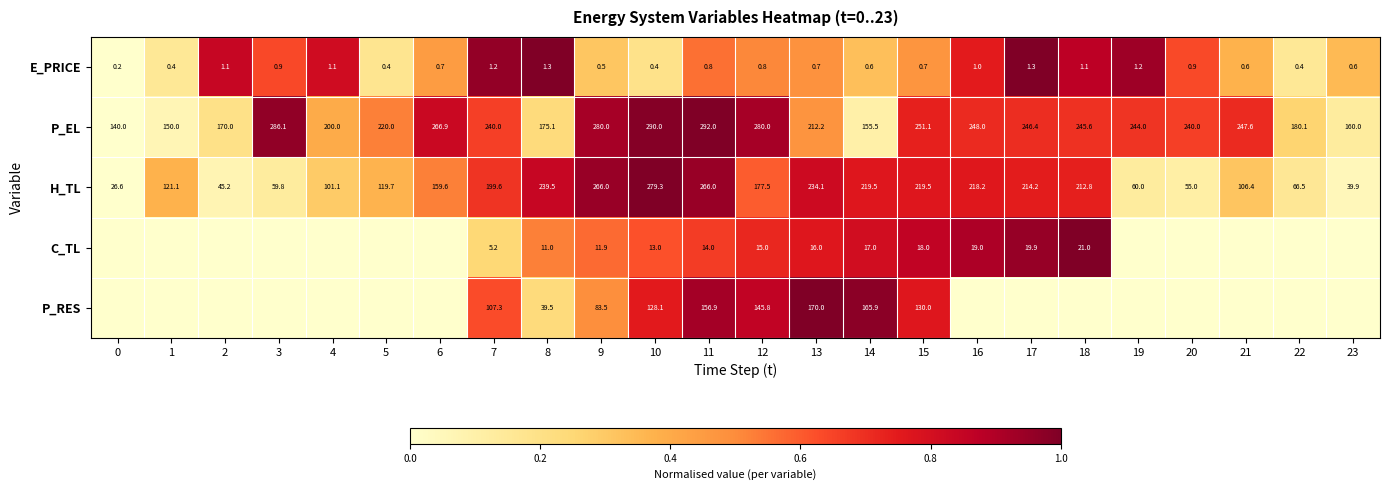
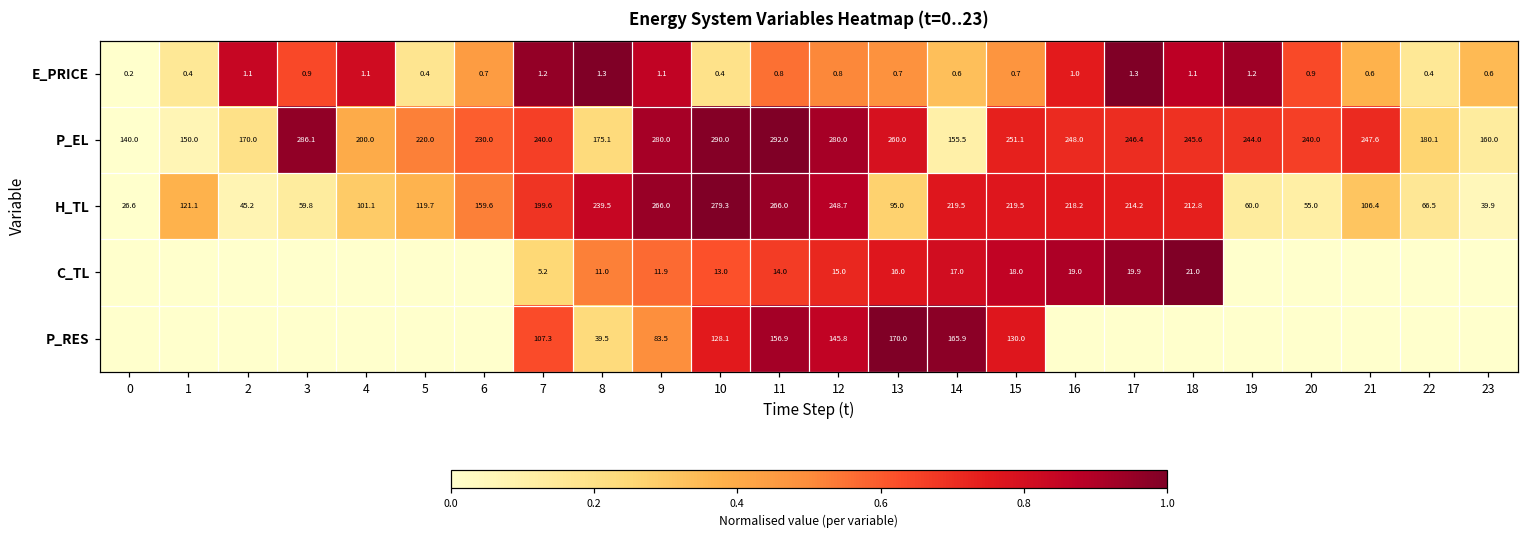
  {
    "E_PRICE": {
      "0": 0.2,
      "1": 0.4,
      "2": 1.1,
      "3": 0.9,
      "4": 1.1,
      "5": 0.4,
      "6": 0.7,
      "7": 1.2,
      "8": 1.3,
-     "9": 0.5,
+     "9": 1.1,
      "10": 0.4,
      "11": 0.8,
      "12": 0.8,
      "13": 0.7,
      "14": 0.6,
      "15": 0.7,
      "16": 1.0,
      "17": 1.3,
      "18": 1.1,
      "19": 1.2,
      "20": 0.9,
      "21": 0.6,
      "22": 0.4,
      "23": 0.6
    },
    "P_EL": {
      "0": 140.0,
      "1": 150.0,
      "2": 170.0,
      "3": 286.1,
      "4": 200.0,
      "5": 220.0,
-     "6": 266.9,
+     "6": 230.0,
      "7": 240.0,
      "8": 175.1,
      "9": 280.0,
      "10": 290.0,
      "11": 292.0,
      "12": 280.0,
-     "13": 212.2,
+     "13": 260.0,
      "14": 155.5,
      "15": 251.1,
      "16": 248.0,
      "17": 246.4,
      "18": 245.6,
      "19": 244.0,
      "20": 240.0,
      "21": 247.6,
      "22": 180.1,
      "23": 160.0
    },
    "H_TL": {
      "0": 26.6,
      "1": 121.1,
      "2": 45.2,
      "3": 59.8,
      "4": 101.1,
      "5": 119.7,
      "6": 159.6,
      "7": 199.6,
      "8": 239.5,
      "9": 266.0,
      "10": 279.3,
      "11": 266.0,
-     "12": 177.5,
-     "13": 234.1,
+     "12": 248.7,
+     "13": 95.0,
      "14": 219.5,
      "15": 219.5,
      "16": 218.2,
      "17": 214.2,
      "18": 212.8,
      "19": 60.0,
      "20": 55.0,
      "21": 106.4,
      "22": 66.5,
      "23": 39.9
    },
    "C_TL": {
      "7": 5.2,
      "8": 11.0,
      "9": 11.9,
      "10": 13.0,
      "11": 14.0,
      "12": 15.0,
      "13": 16.0,
      "14": 17.0,
      "15": 18.0,
      "16": 19.0,
      "17": 19.9,
      "18": 21.0
    },
    "P_RES": {
      "7": 107.3,
      "8": 39.5,
      "9": 83.5,
      "10": 128.1,
      "11": 156.9,
      "12": 145.8,
      "13": 170.0,
      "14": 165.9,
      "15": 130.0
    }
  }
